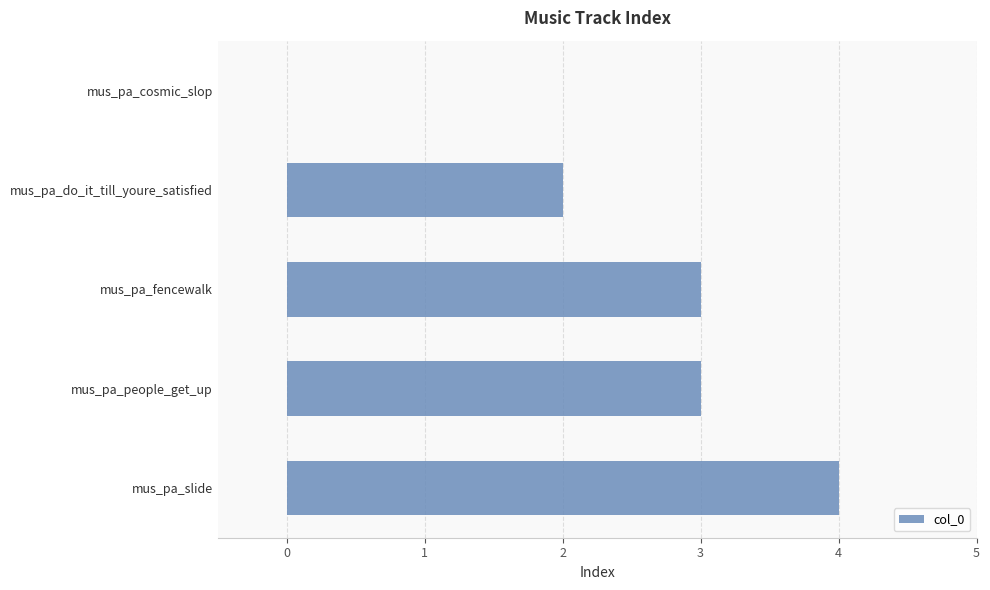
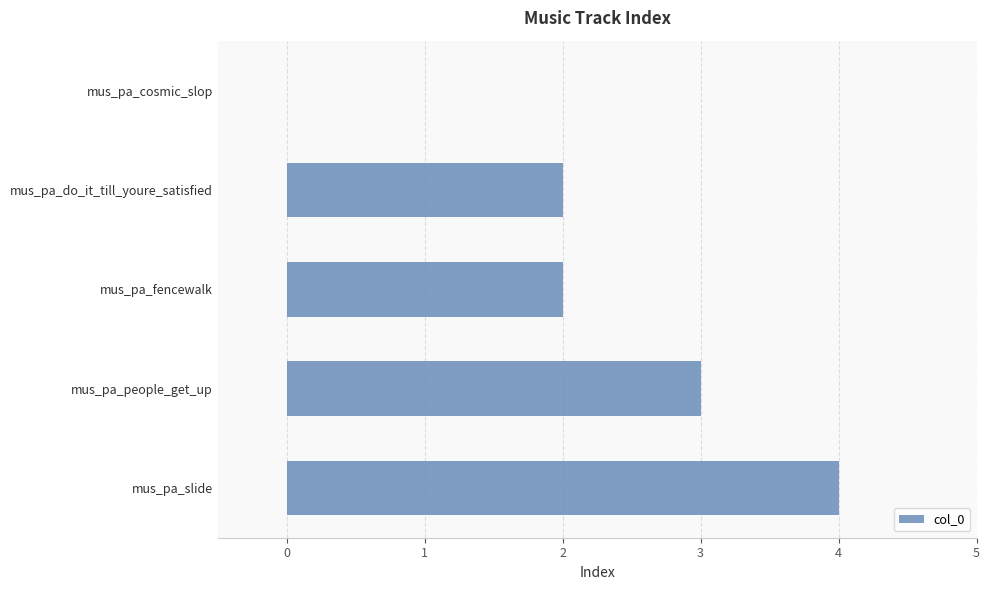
  {
    "mus_pa_cosmic_slop": 0,
    "mus_pa_do_it_till_youre_satisfied": 2,
-   "mus_pa_fencewalk": 3,
+   "mus_pa_fencewalk": 2,
    "mus_pa_people_get_up": 3,
    "mus_pa_slide": 4
  }
